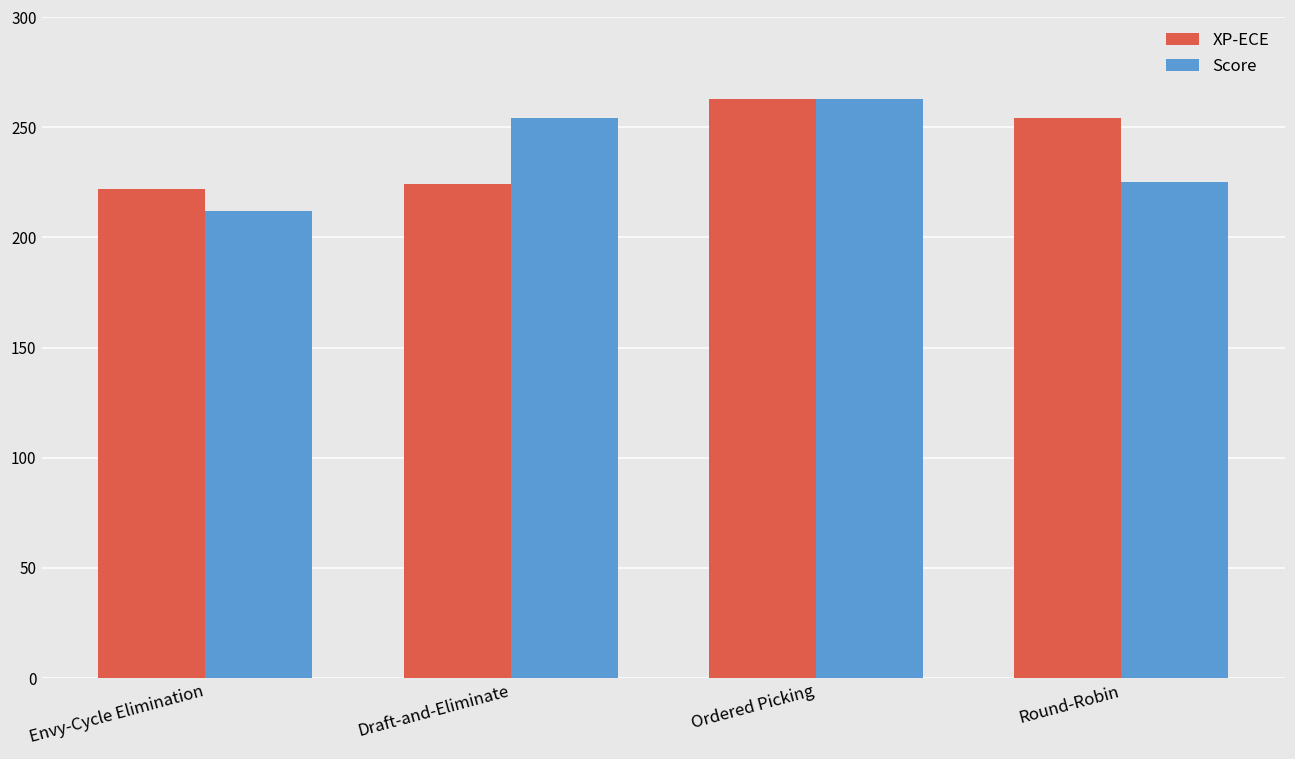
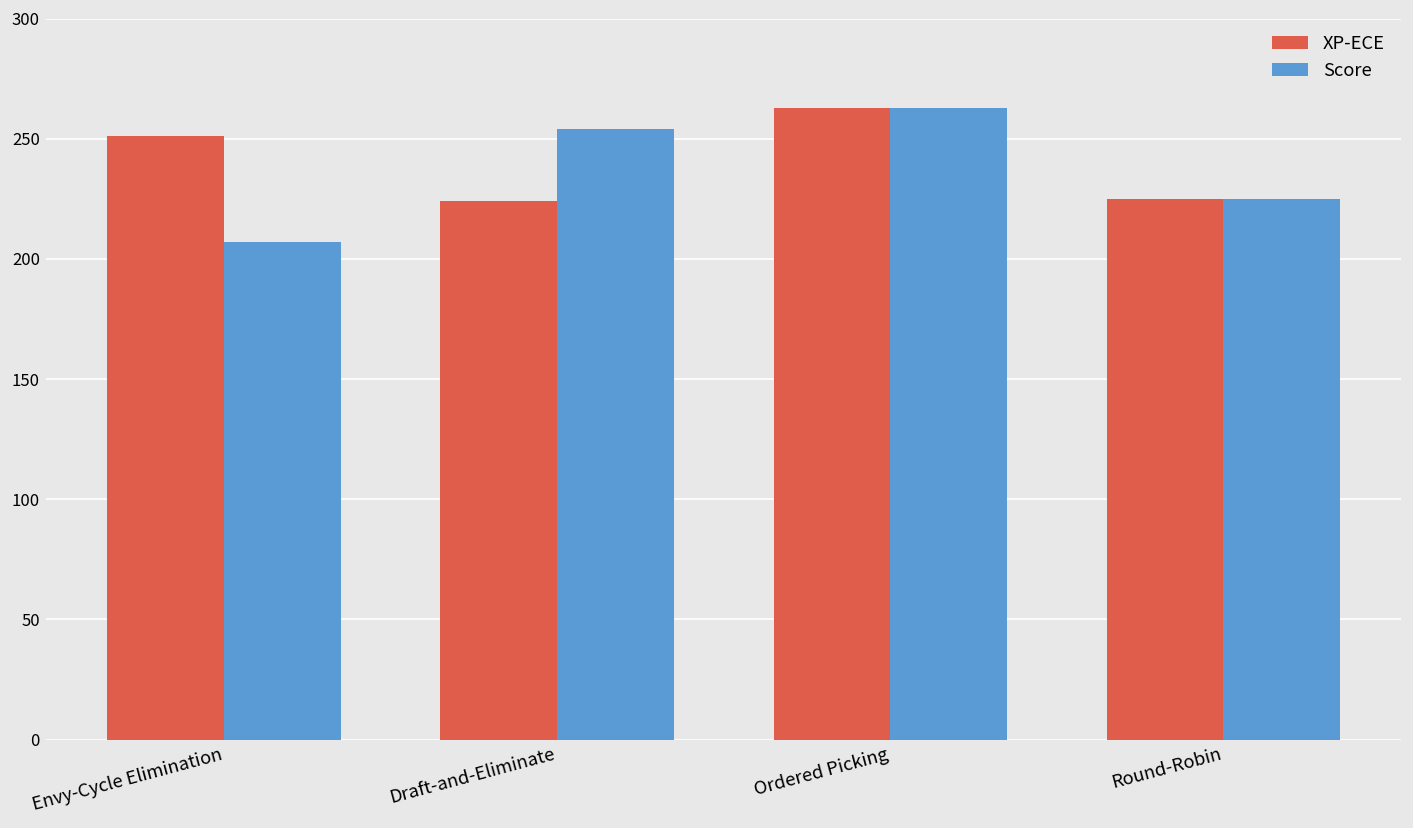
  {
    "XP-ECE": {
-     "Envy-Cycle Elimination": 222,
+     "Envy-Cycle Elimination": 251,
      "Draft-and-Eliminate": 224,
      "Ordered Picking": 263,
-     "Round-Robin": 254
+     "Round-Robin": 225
    },
    "Score": {
-     "Envy-Cycle Elimination": 212,
+     "Envy-Cycle Elimination": 207,
      "Draft-and-Eliminate": 254,
      "Ordered Picking": 263,
      "Round-Robin": 225
    }
  }
